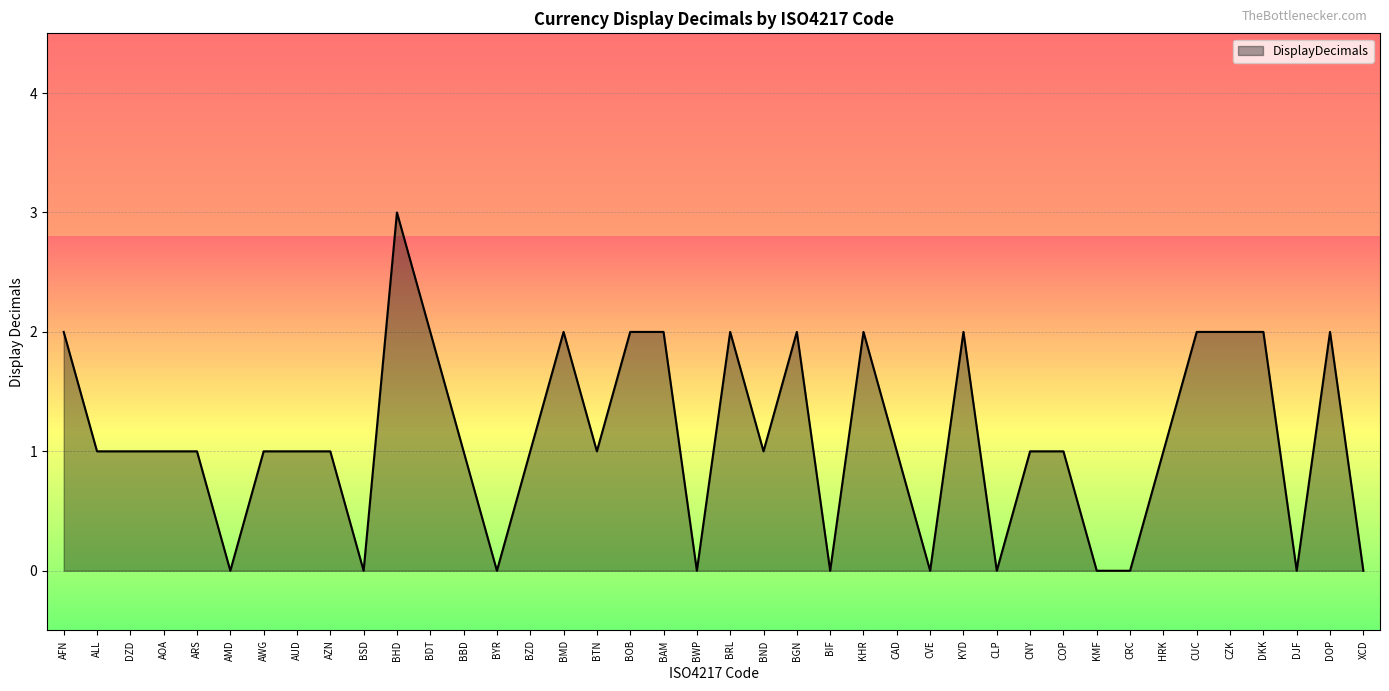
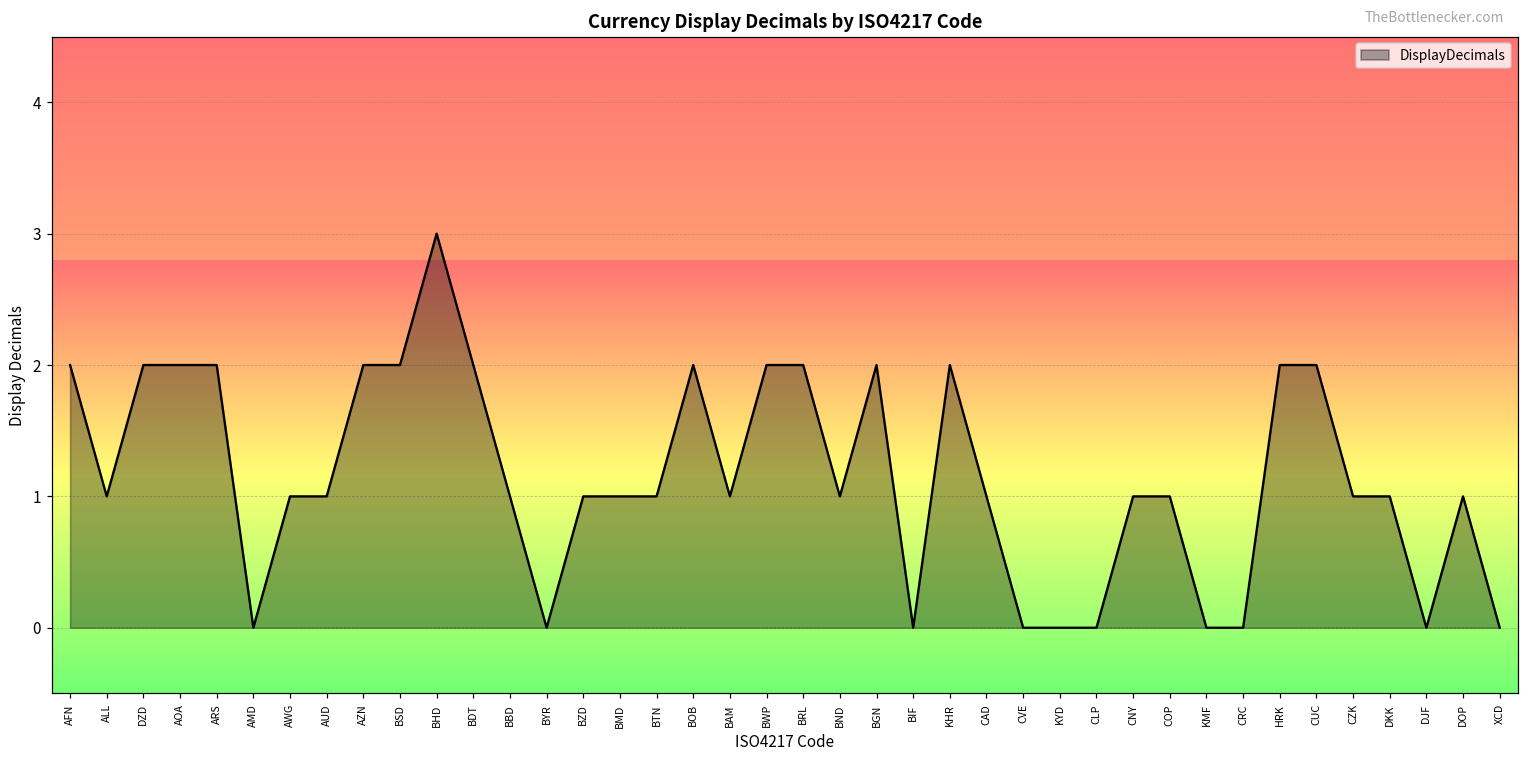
  {
    "AFN": 2,
    "ALL": 1,
-   "DZD": 1,
-   "AOA": 1,
-   "ARS": 1,
+   "DZD": 2,
+   "AOA": 2,
+   "ARS": 2,
    "AMD": 0,
    "AWG": 1,
    "AUD": 1,
-   "AZN": 1,
-   "BSD": 0,
+   "AZN": 2,
+   "BSD": 2,
    "BHD": 3,
    "BDT": 2,
    "BBD": 1,
    "BYR": 0,
    "BZD": 1,
-   "BMD": 2,
+   "BMD": 1,
    "BTN": 1,
    "BOB": 2,
-   "BAM": 2,
-   "BWP": 0,
+   "BAM": 1,
+   "BWP": 2,
    "BRL": 2,
    "BND": 1,
    "BGN": 2,
    "BIF": 0,
    "KHR": 2,
    "CAD": 1,
    "CVE": 0,
-   "KYD": 2,
+   "KYD": 0,
    "CLP": 0,
    "CNY": 1,
    "COP": 1,
    "KMF": 0,
    "CRC": 0,
-   "HRK": 1,
+   "HRK": 2,
    "CUC": 2,
-   "CZK": 2,
-   "DKK": 2,
+   "CZK": 1,
+   "DKK": 1,
    "DJF": 0,
-   "DOP": 2,
+   "DOP": 1,
    "XCD": 0
  }
